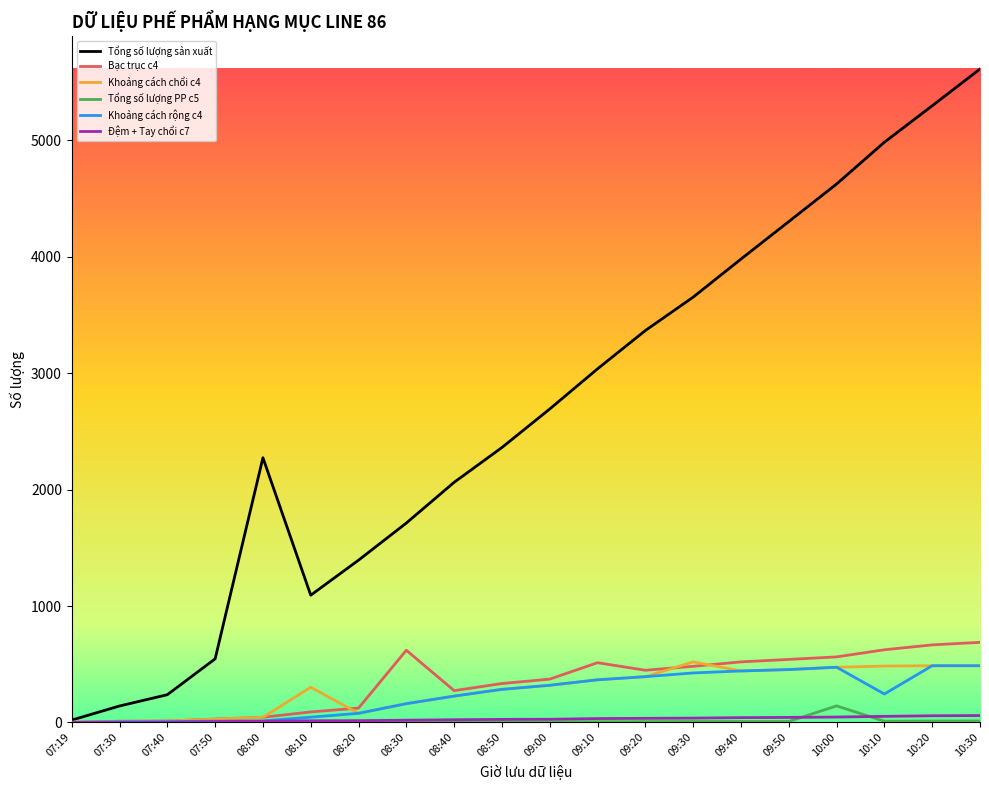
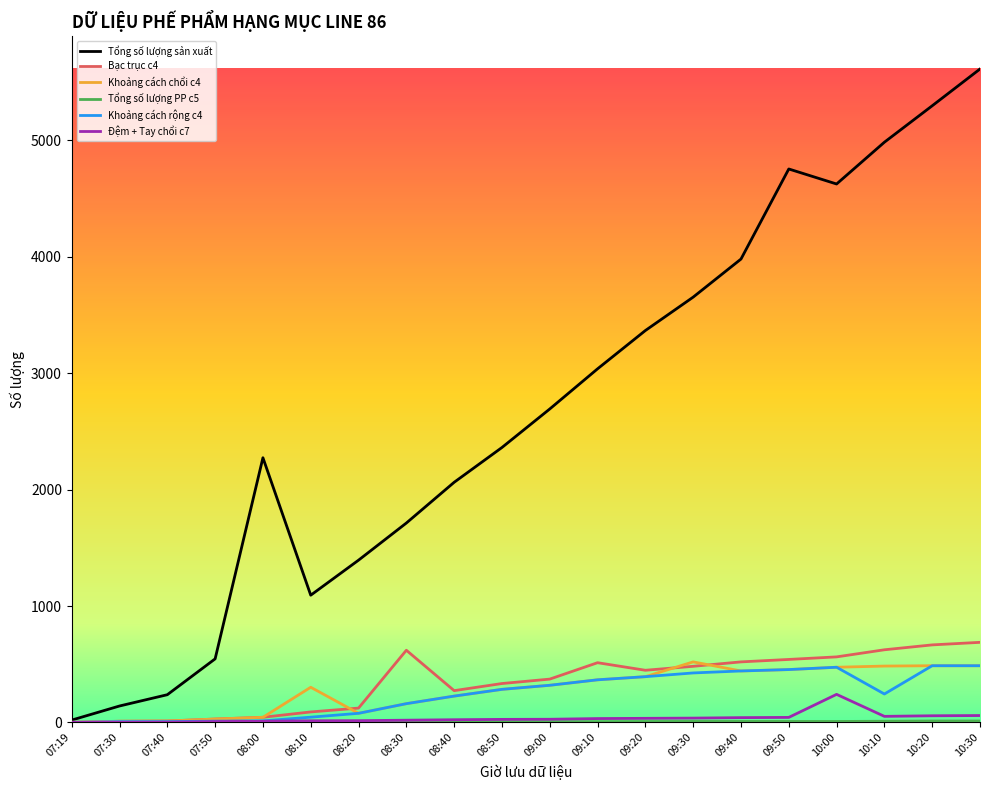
  {
    "Tổng số lượng sản xuất": {
      "07:30": 140,
      "07:40": 240,
      "07:50": 550,
      "08:00": 2270,
      "08:10": 1090,
      "08:20": 1390,
      "08:30": 1710,
      "08:40": 2060,
      "08:50": 2360,
      "09:00": 2690,
      "09:10": 3040,
      "09:20": 3370,
      "09:30": 3650,
      "09:40": 3980,
-     "09:50": 4300,
+     "09:50": 4760,
      "10:00": 4630,
      "10:10": 4990,
      "10:20": 5300,
      "10:30": 5610
    },
    "Bạc trục c4": {
      "08:10": 90,
      "08:20": 120,
      "08:30": 620,
      "08:40": 270,
      "08:50": 330,
      "09:00": 370,
      "09:10": 510,
      "09:20": 450,
      "09:30": 480,
      "09:40": 520,
      "09:50": 540,
      "10:00": 560,
      "10:10": 620,
      "10:20": 670,
      "10:30": 690
    },
    "Khoảng cách chổi c4": {
      "08:10": 300,
      "09:30": 520,
      "10:10": 480
    },
    "Tổng số lượng PP c5": {
      "09:10": 10,
      "09:20": 10,
      "09:30": 10,
      "09:40": 10,
      "09:50": 10,
-     "10:00": 140,
+     "10:00": 10,
      "10:10": 10,
      "10:20": 10,
      "10:30": 10
    },
    "Khoảng cách rộng c4": {
      "08:10": 50,
      "09:30": 430,
      "10:10": 240
    },
    "Đệm + Tay chổi c7": {
      "09:10": 30,
      "09:20": 40,
      "09:30": 40,
      "09:40": 40,
      "09:50": 40,
-     "10:00": 50,
+     "10:00": 240,
      "10:10": 50,
      "10:20": 60,
      "10:30": 60
    }
  }
